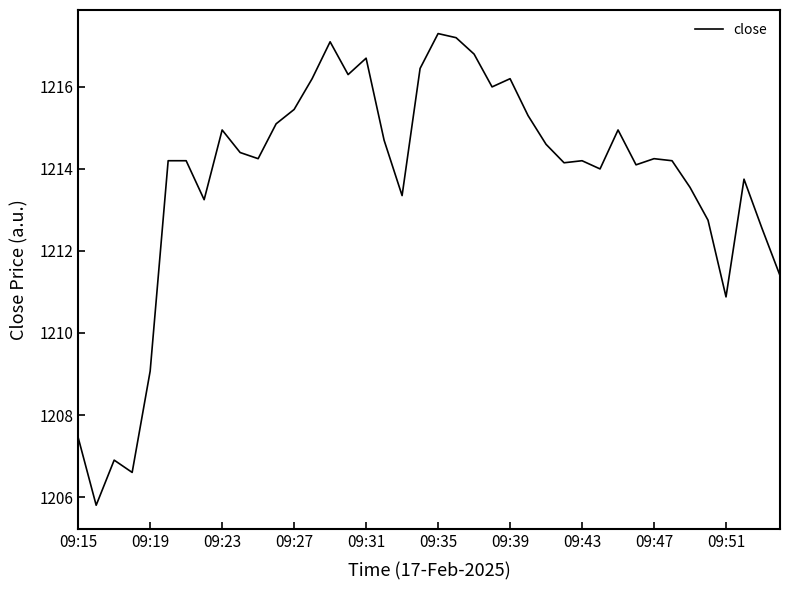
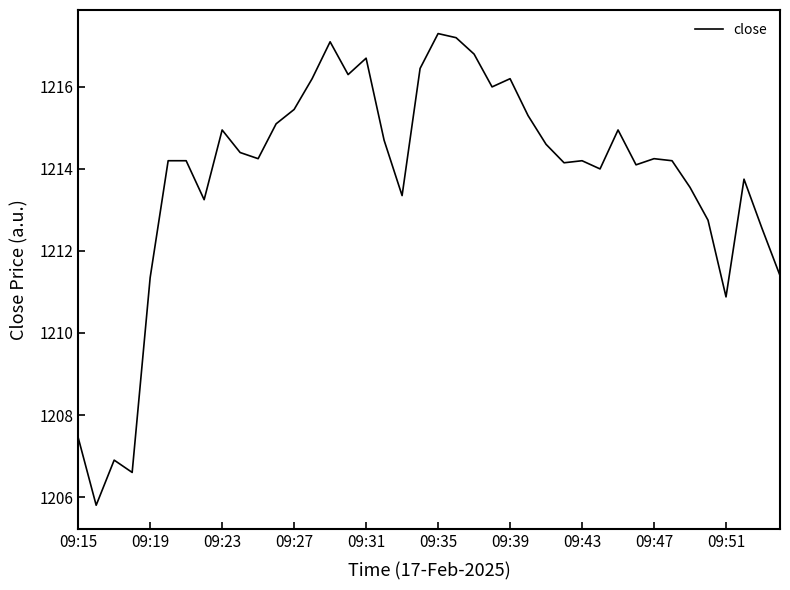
  {
    "09:15": 1207.5,
-   "09:19": 1209.1,
+   "09:19": 1211.4,
    "09:23": 1215.0,
    "09:27": 1215.5,
    "09:31": 1216.7,
    "09:35": 1217.3,
    "09:39": 1216.2,
    "09:43": 1214.2,
    "09:47": 1214.3,
    "09:51": 1210.9
  }
